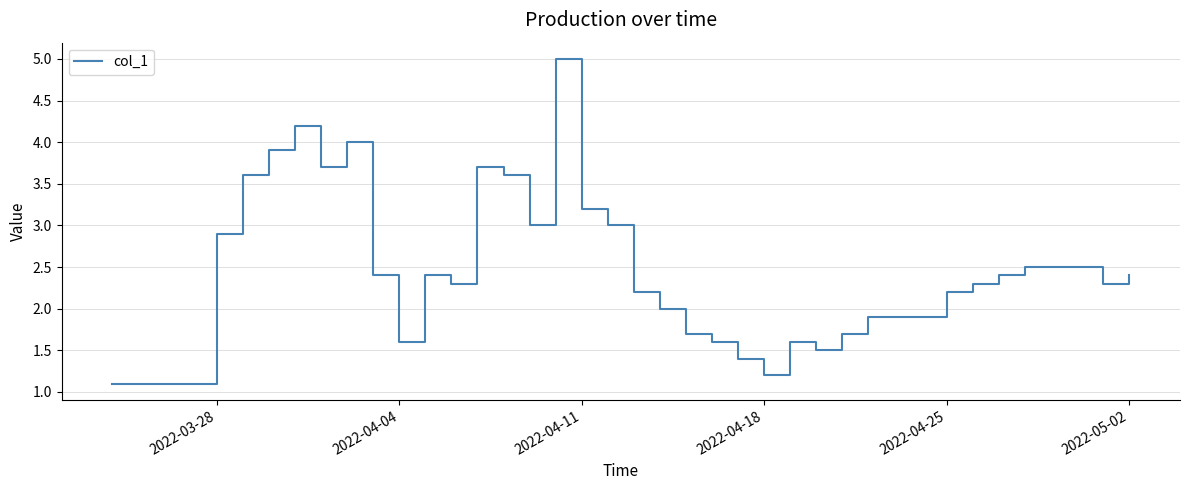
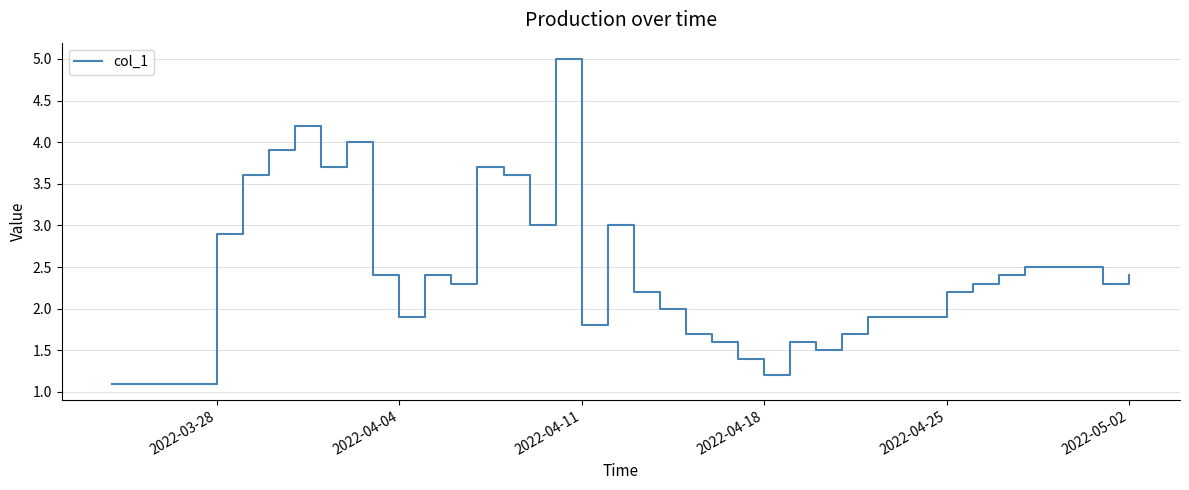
  {
    "2022-03-28": 2.9,
-   "2022-04-04": 1.6,
-   "2022-04-11": 3.2,
+   "2022-04-04": 1.9,
+   "2022-04-11": 1.8,
    "2022-04-18": 1.2,
    "2022-04-25": 2.2,
    "2022-05-02": 2.4
  }
